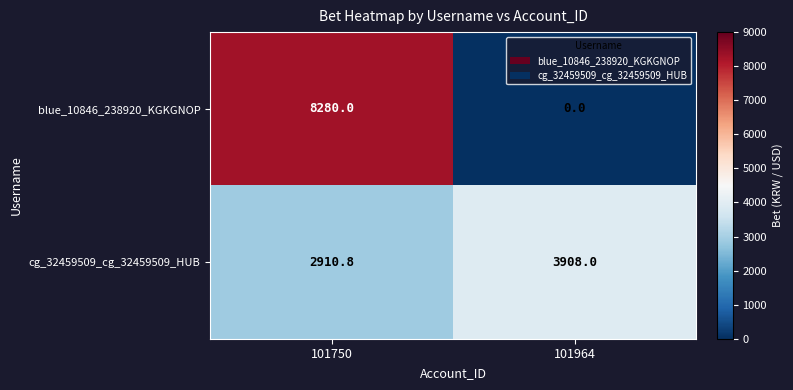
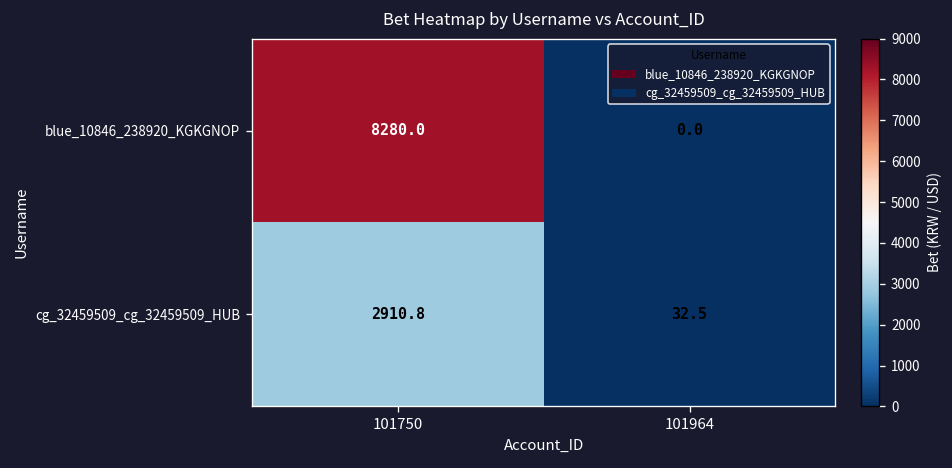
  {
    "blue_10846_238920_KGKGNOP": {
      "101750": 8280.0,
      "101964": 0.0
    },
    "cg_32459509_cg_32459509_HUB": {
      "101750": 2910.8,
-     "101964": 3908.0
+     "101964": 32.5
    }
  }
